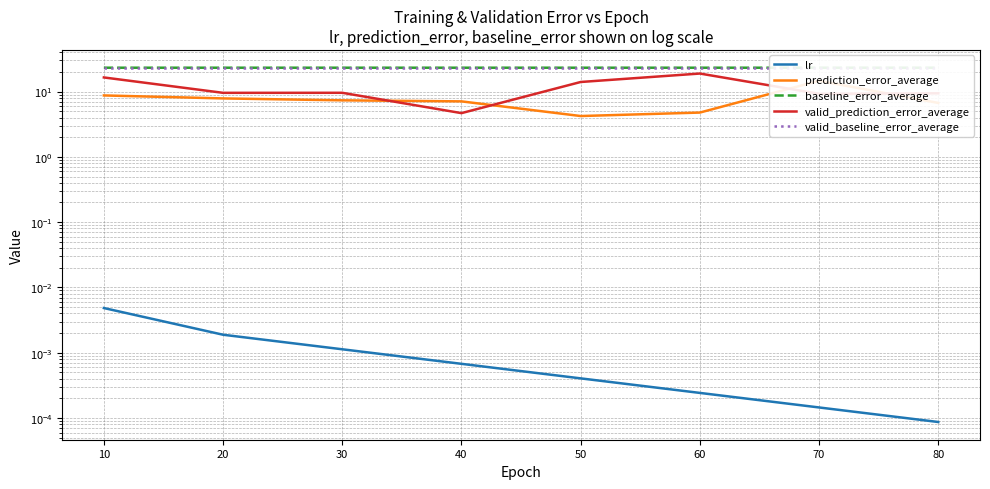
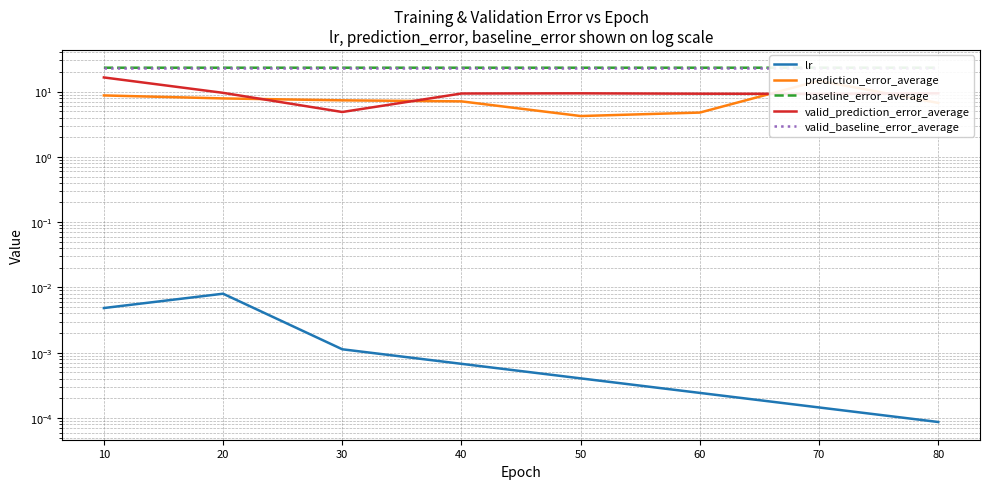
  {
    "lr": {
      "10": 0.005,
-     "20": 0.0019,
+     "20": 0.008,
      "30": 0.0011,
      "40": 0.0007,
      "50": 0.0004,
      "60": 0.00024,
      "70": 0.00015,
      "80": 0.00009
    },
    "prediction_error_average": {
      "10": 9,
      "20": 8,
      "30": 7,
      "40": 7,
      "50": 4,
      "60": 5
    },
    "valid_baseline_error_average": {
      "10": 23,
      "20": 23,
      "30": 23,
      "40": 23,
      "50": 23,
      "60": 23
    },
    "valid_prediction_error_average": {
      "10": 16,
      "20": 10,
-     "30": 10,
-     "40": 5,
-     "50": 14,
-     "60": 19
+     "30": 5,
+     "40": 9,
+     "50": 9,
+     "60": 9
    }
  }
